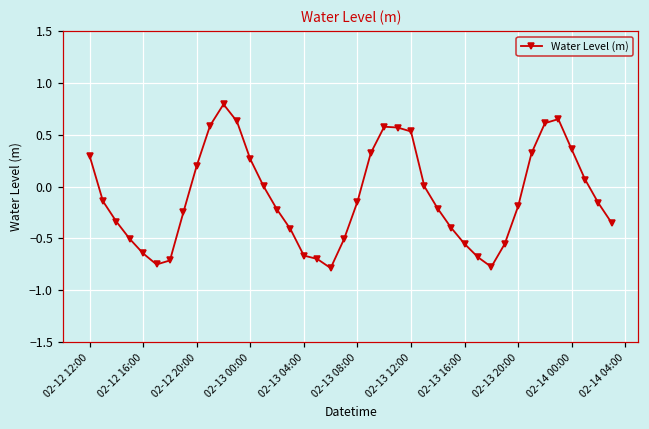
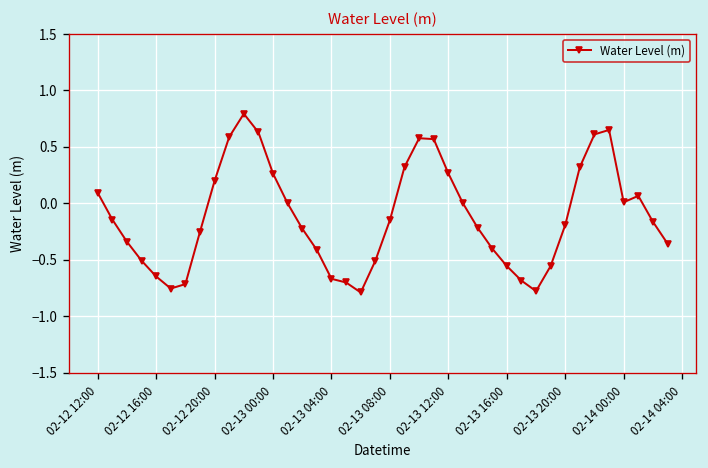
  {
-   "02-12 12:00": 0.3,
+   "02-12 12:00": 0.1,
    "02-12 16:00": -0.6,
    "02-12 20:00": 0.2,
    "02-13 00:00": 0.3,
    "02-13 04:00": -0.7,
    "02-13 08:00": -0.1,
-   "02-13 12:00": 0.5,
+   "02-13 12:00": 0.3,
    "02-13 16:00": -0.6,
    "02-13 20:00": -0.2,
-   "02-14 00:00": 0.4
+   "02-14 00:00": 0.0
  }
